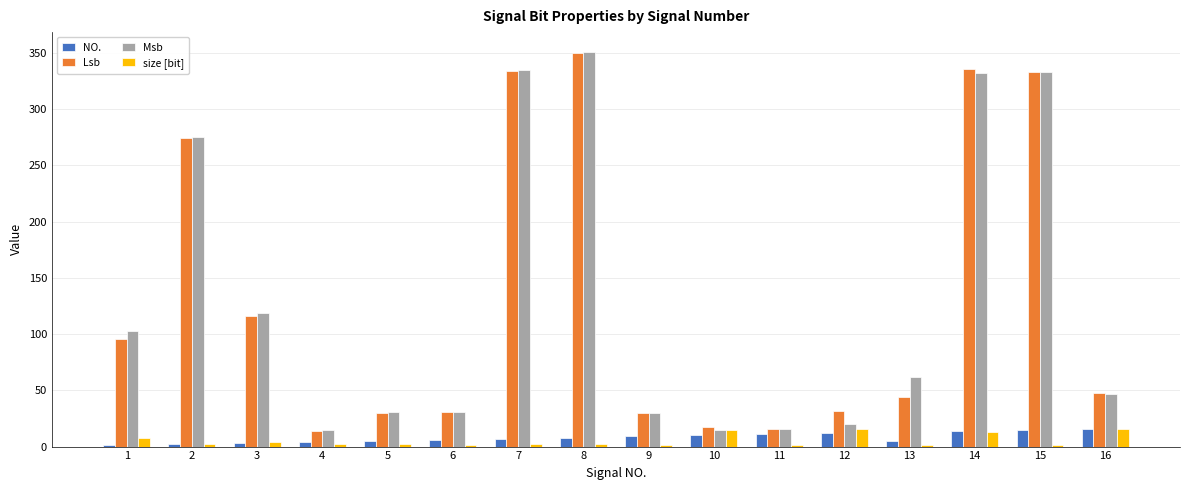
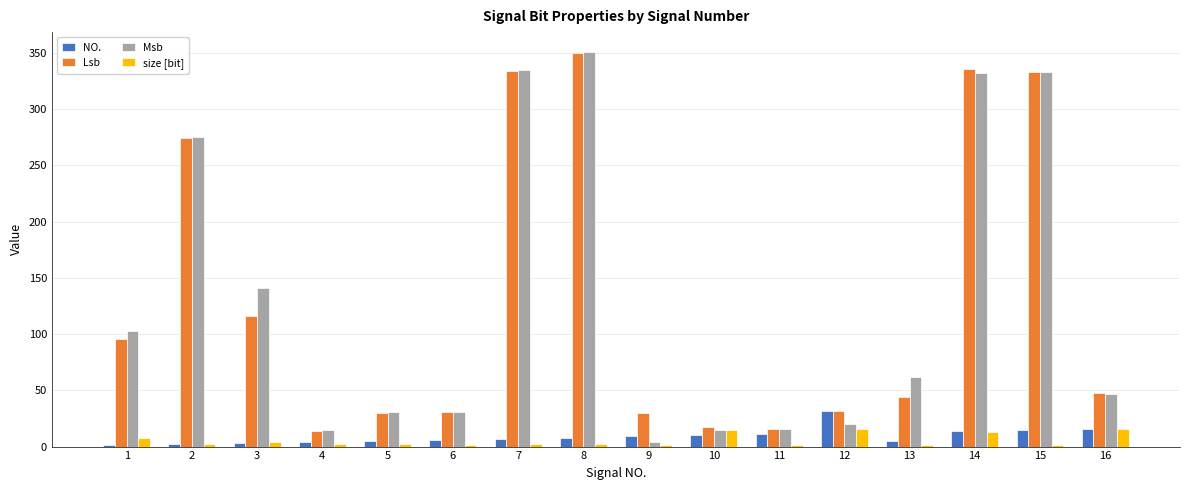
  {
    "NO.": {
      "3": 3,
      "4": 4,
      "5": 5,
      "6": 6,
      "7": 7,
      "8": 8,
      "9": 9,
      "10": 10,
      "11": 11,
-     "12": 12,
+     "12": 32,
      "13": 5,
      "14": 14,
      "15": 15,
      "16": 16
    },
    "Lsb": {
      "1": 96,
      "2": 274,
      "3": 116,
      "4": 14,
      "5": 30,
      "6": 31,
      "7": 334,
      "8": 350,
      "9": 30,
      "10": 17,
      "11": 16,
      "12": 32,
      "13": 44,
      "14": 336,
      "15": 333,
      "16": 48
    },
    "Msb": {
      "1": 103,
      "2": 275,
-     "3": 119,
+     "3": 141,
      "4": 15,
      "5": 31,
      "6": 31,
      "7": 335,
      "8": 351,
-     "9": 30,
+     "9": 4,
      "10": 15,
      "11": 16,
      "12": 20,
      "13": 62,
      "14": 332,
      "15": 333,
      "16": 47
    },
    "size [bit]": {
      "1": 8,
      "3": 4,
      "10": 15,
      "12": 16,
      "14": 13,
      "16": 16
    }
  }
